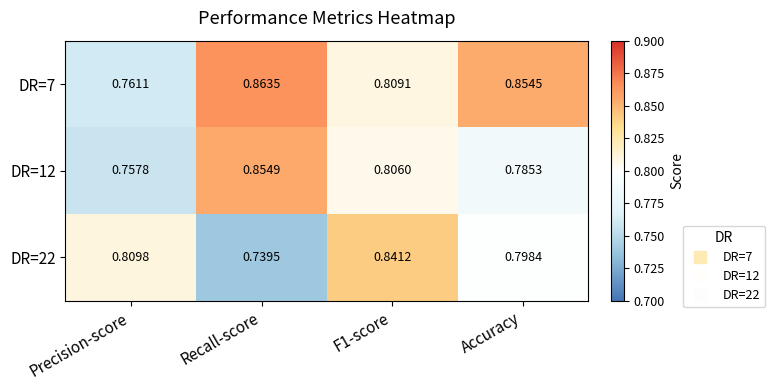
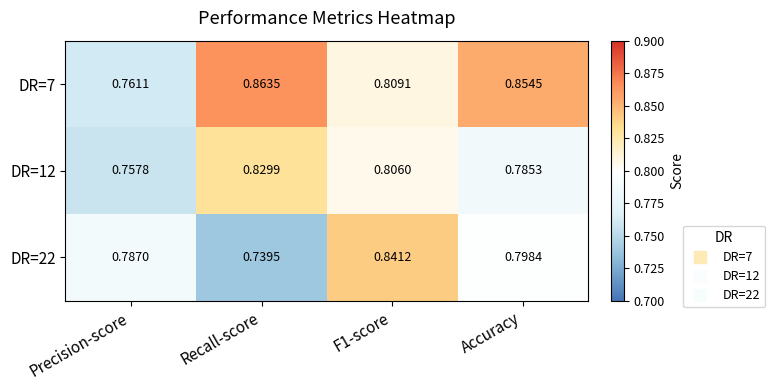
  {
    "DR=7": {
      "Precision-score": 0.7611,
      "Recall-score": 0.8635,
      "F1-score": 0.8091,
      "Accuracy": 0.8545
    },
    "DR=12": {
      "Precision-score": 0.7578,
-     "Recall-score": 0.8549,
+     "Recall-score": 0.8299,
      "F1-score": 0.8060,
      "Accuracy": 0.7853
    },
    "DR=22": {
-     "Precision-score": 0.8098,
+     "Precision-score": 0.7870,
      "Recall-score": 0.7395,
      "F1-score": 0.8412,
      "Accuracy": 0.7984
    }
  }
